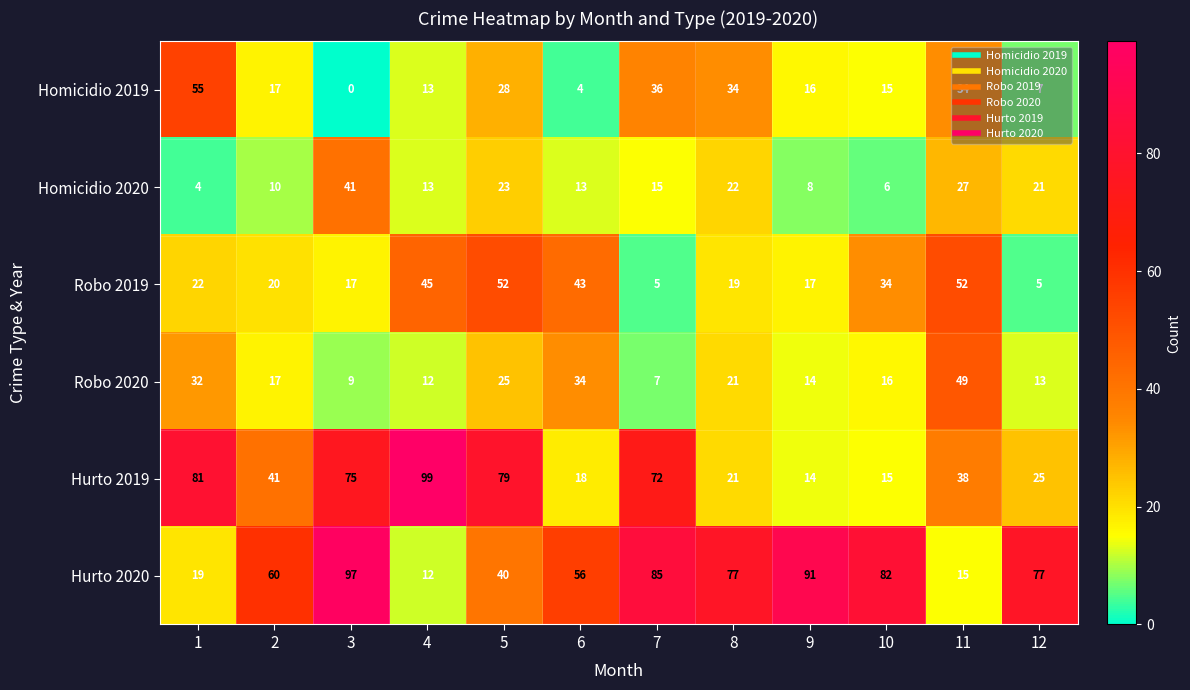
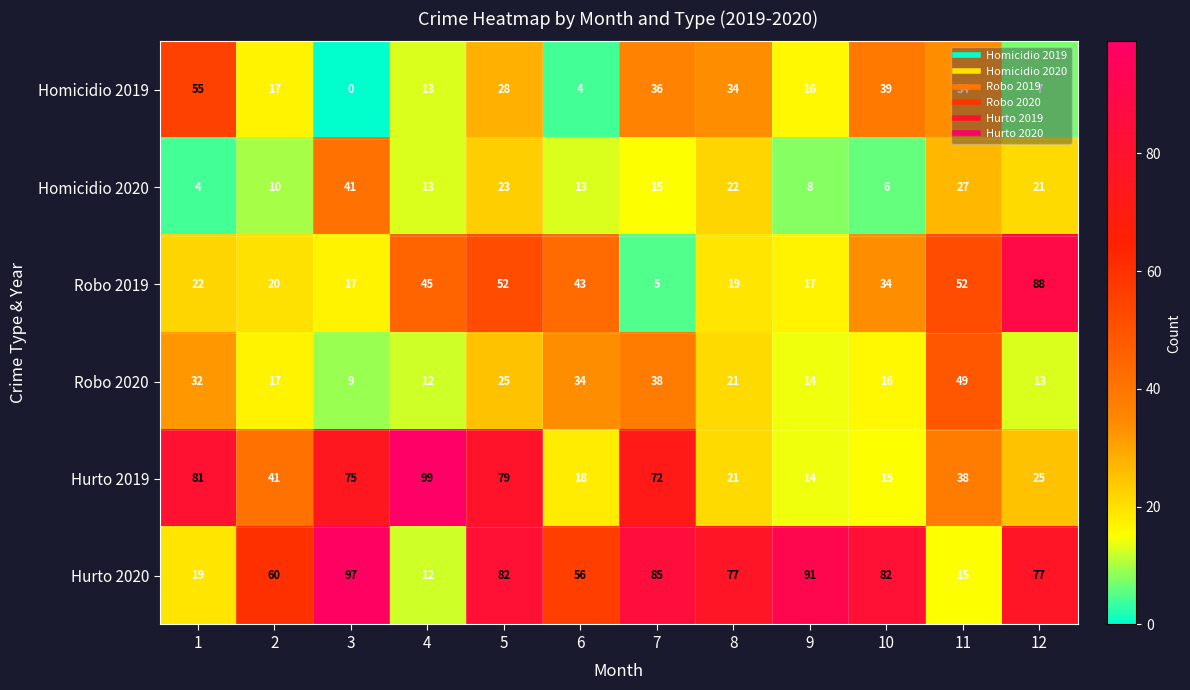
  {
    "Homicidio 2019": {
      "1": 55,
      "2": 17,
      "3": 0,
      "4": 13,
      "5": 28,
      "6": 4,
      "7": 36,
      "8": 34,
      "9": 16,
-     "10": 15
+     "10": 39
    },
    "Homicidio 2020": {
      "1": 4,
      "2": 10,
      "3": 41,
      "4": 13,
      "5": 23,
      "6": 13,
      "7": 15,
      "8": 22,
      "9": 8,
      "10": 6,
      "11": 27,
      "12": 21
    },
    "Robo 2019": {
      "1": 22,
      "2": 20,
      "3": 17,
      "4": 45,
      "5": 52,
      "6": 43,
      "7": 5,
      "8": 19,
      "9": 17,
      "10": 34,
      "11": 52,
-     "12": 5
+     "12": 88
    },
    "Robo 2020": {
      "1": 32,
      "2": 17,
      "3": 9,
      "4": 12,
      "5": 25,
      "6": 34,
-     "7": 7,
+     "7": 38,
      "8": 21,
      "9": 14,
      "10": 16,
      "11": 49,
      "12": 13
    },
    "Hurto 2019": {
      "1": 81,
      "2": 41,
      "3": 75,
      "4": 99,
      "5": 79,
      "6": 18,
      "7": 72,
      "8": 21,
      "9": 14,
      "10": 15,
      "11": 38,
      "12": 25
    },
    "Hurto 2020": {
      "1": 19,
      "2": 60,
      "3": 97,
      "4": 12,
-     "5": 40,
+     "5": 82,
      "6": 56,
      "7": 85,
      "8": 77,
      "9": 91,
      "10": 82,
      "11": 15,
      "12": 77
    }
  }
